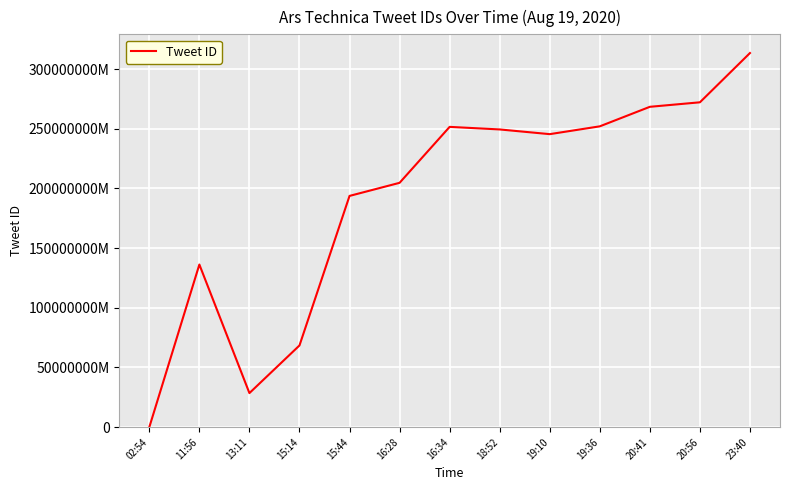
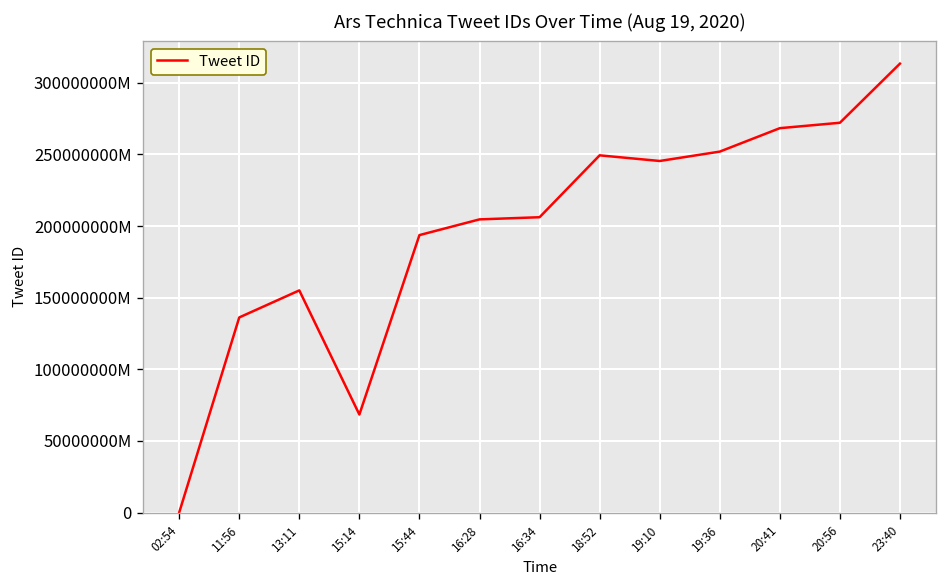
  {
    "02:54": 0,
    "11:56": 136000000000000,
-   "13:11": 29000000000000,
+   "13:11": 155000000000000,
    "15:14": 68000000000000,
    "15:44": 194000000000000,
    "16:28": 205000000000000,
-   "16:34": 252000000000000,
+   "16:34": 206000000000000,
    "18:52": 249000000000000,
    "19:10": 245000000000000,
    "19:36": 252000000000000,
    "20:41": 268000000000000,
    "20:56": 272000000000000,
    "23:40": 313000000000000
  }
